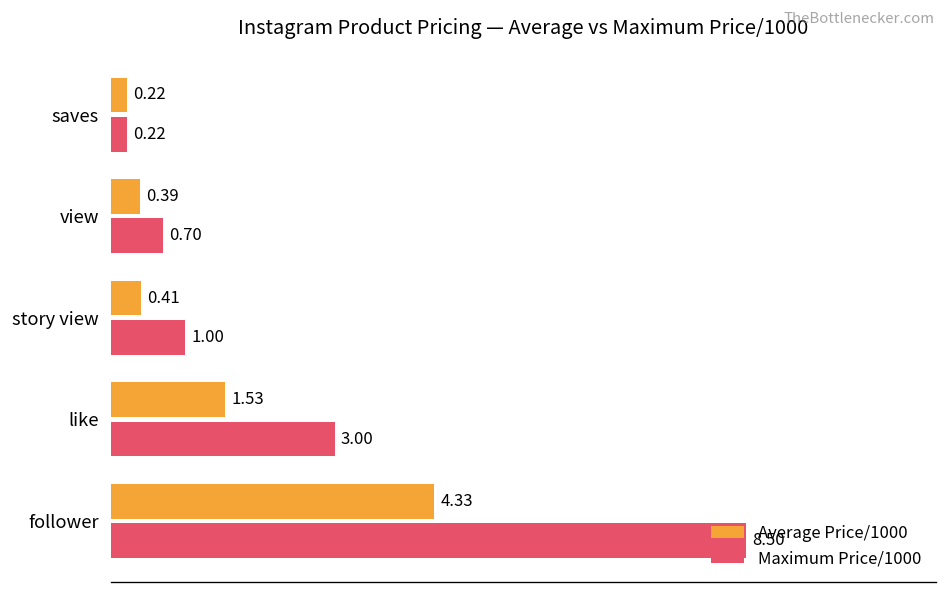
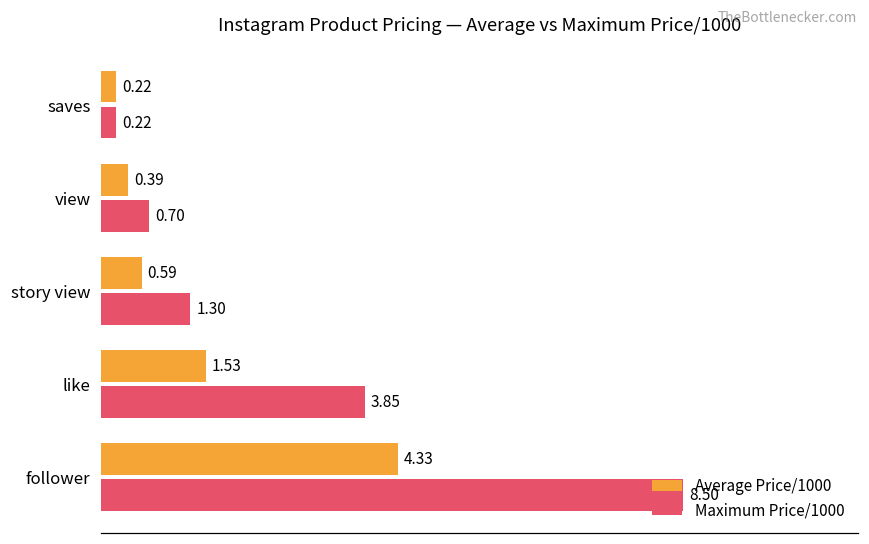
  {
    "Average Price/1000": {
-     "story view": 0.41
+     "story view": 0.59
    },
    "Maximum Price/1000": {
-     "story view": 1.00,
-     "like": 3.00
+     "story view": 1.30,
+     "like": 3.85
    }
  }
